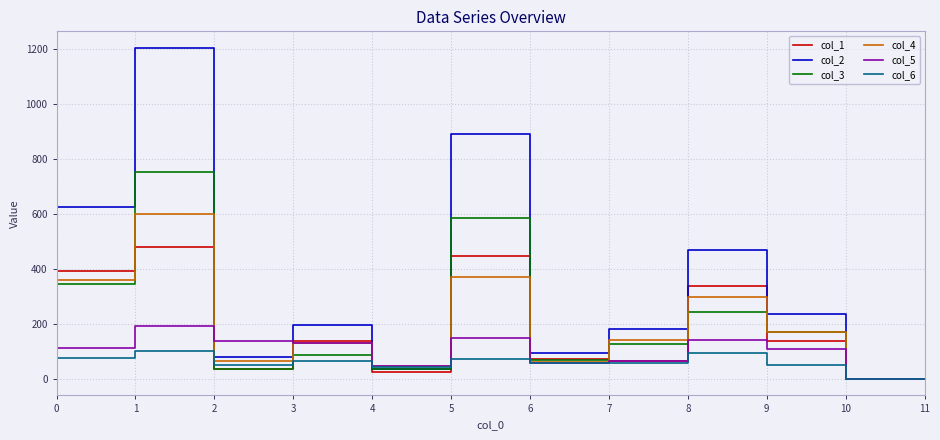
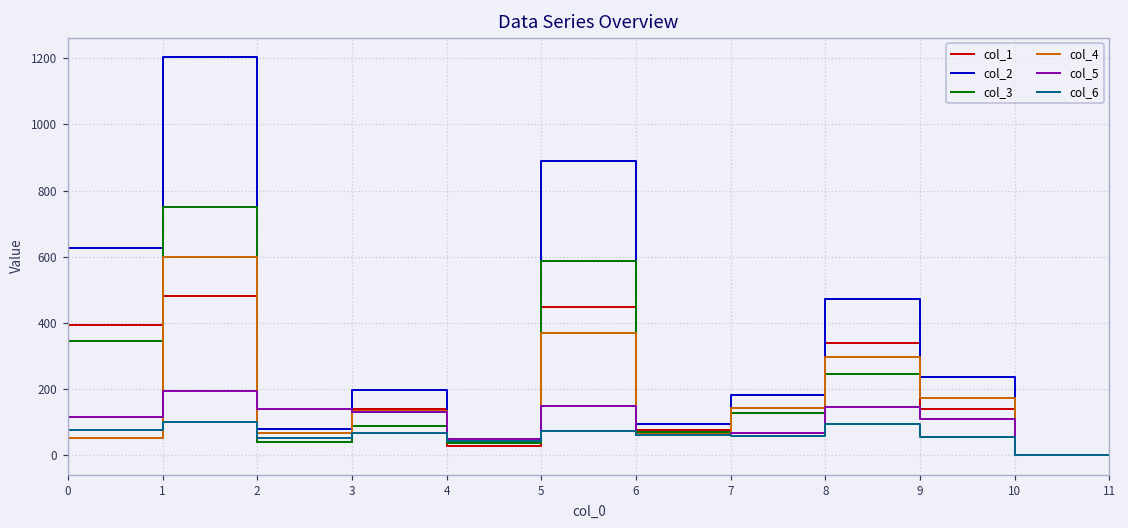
  {
    "col_1": {
      "0": 390,
      "1": 480,
      "4": 30,
      "5": 450,
      "8": 340,
      "9": 140
    },
    "col_2": {
      "0": 630,
      "1": 1200,
      "2": 80,
      "3": 200,
      "5": 890,
      "6": 90,
      "7": 180,
      "8": 470,
      "9": 240
    },
    "col_3": {
      "0": 340,
      "1": 750,
      "3": 90,
      "5": 590,
      "7": 130,
      "8": 240
    },
    "col_4": {
-     "0": 360,
+     "0": 50,
      "1": 600,
      "2": 70,
      "5": 370,
      "7": 140,
      "8": 300
    },
    "col_5": {
      "0": 110,
      "1": 190,
      "2": 140,
      "5": 150,
      "8": 140,
      "9": 110
    },
    "col_6": {
      "0": 80,
      "1": 100,
      "2": 50,
      "3": 70,
      "5": 70,
      "8": 90,
      "9": 50
    }
  }
